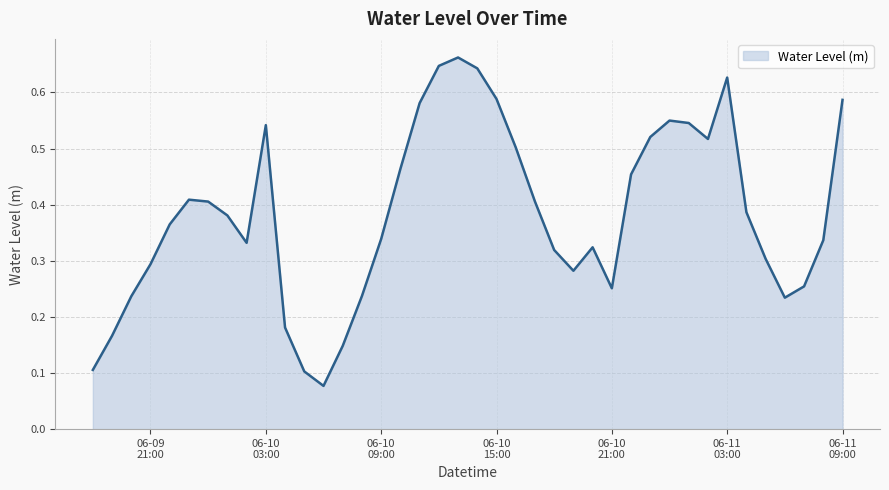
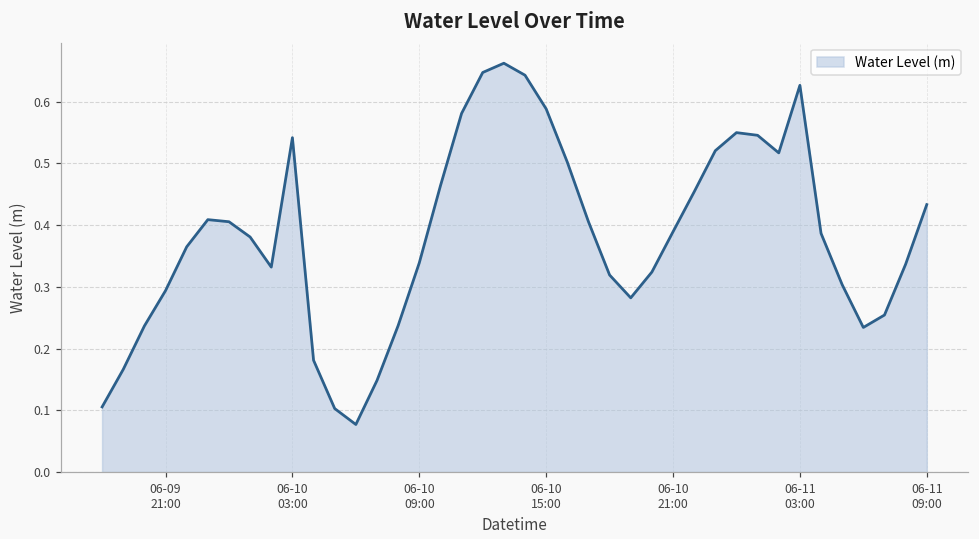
  {
    "06-09 21:00": 0.29,
    "06-10 03:00": 0.54,
    "06-10 09:00": 0.34,
    "06-10 15:00": 0.59,
-   "06-10 21:00": 0.25,
+   "06-10 21:00": 0.39,
    "06-11 03:00": 0.63,
-   "06-11 09:00": 0.59
+   "06-11 09:00": 0.43
  }
